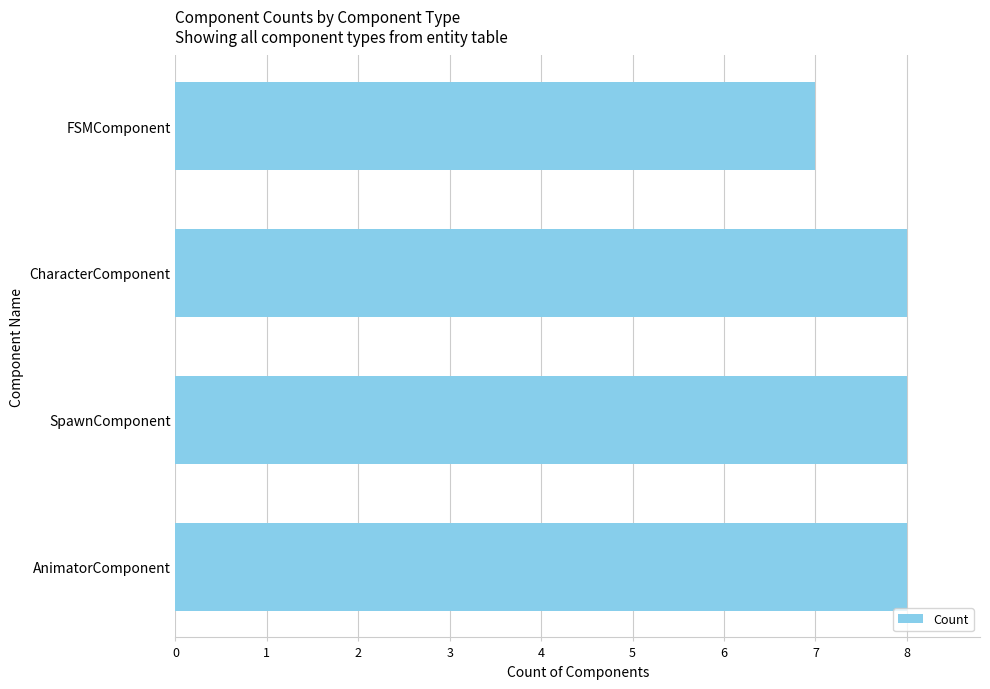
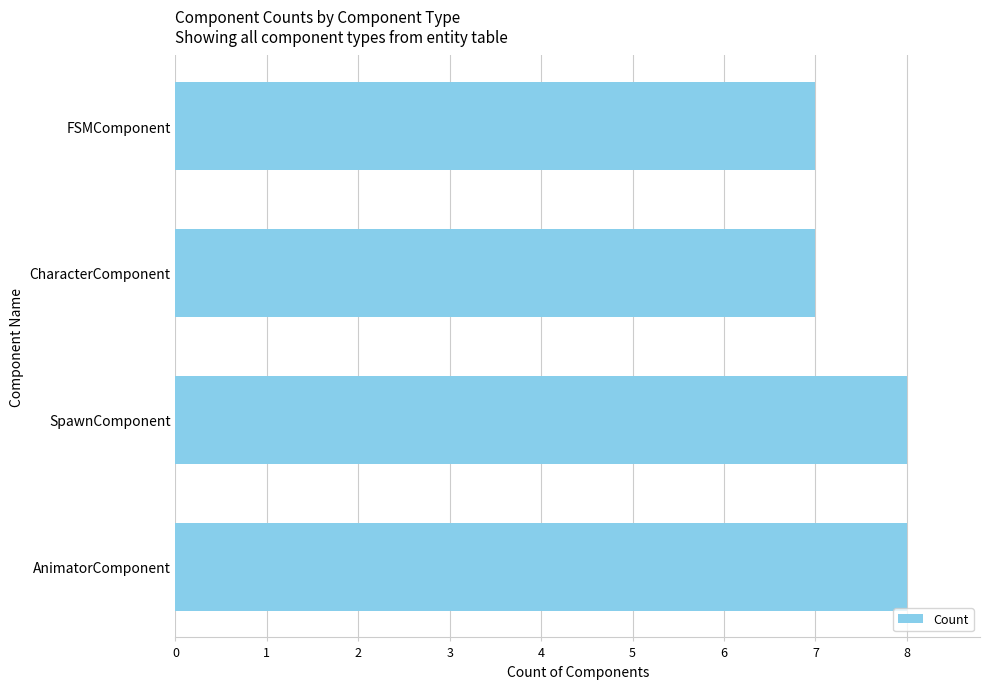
  {
    "FSMComponent": 7,
-   "CharacterComponent": 8,
+   "CharacterComponent": 7,
    "SpawnComponent": 8,
    "AnimatorComponent": 8
  }
